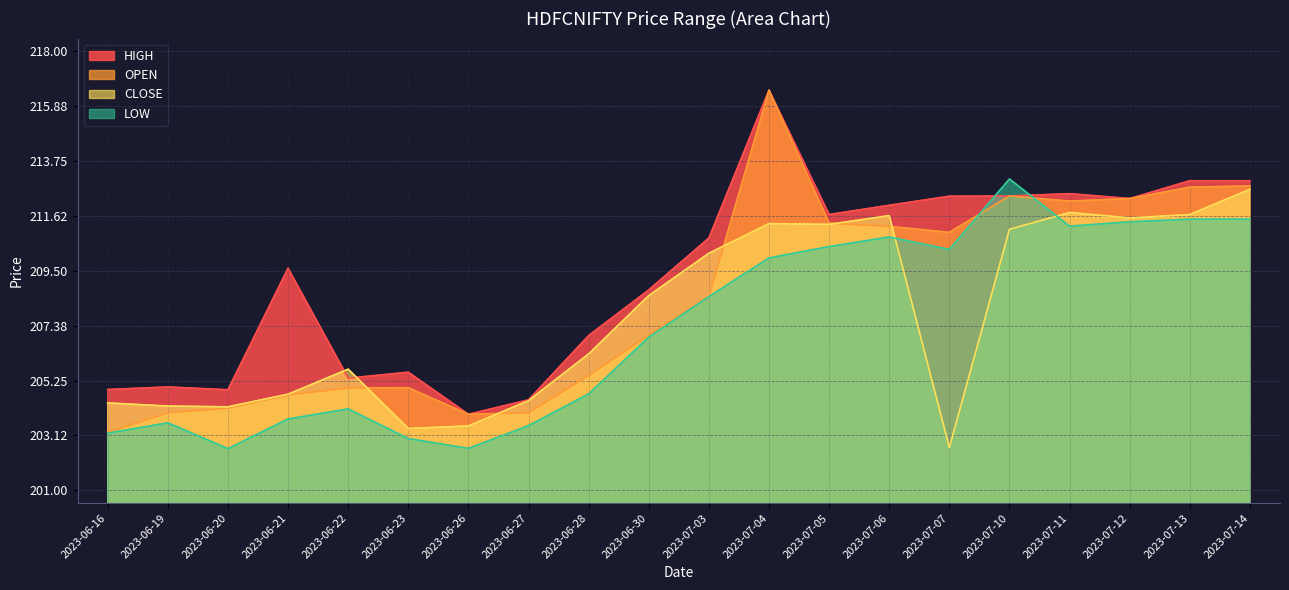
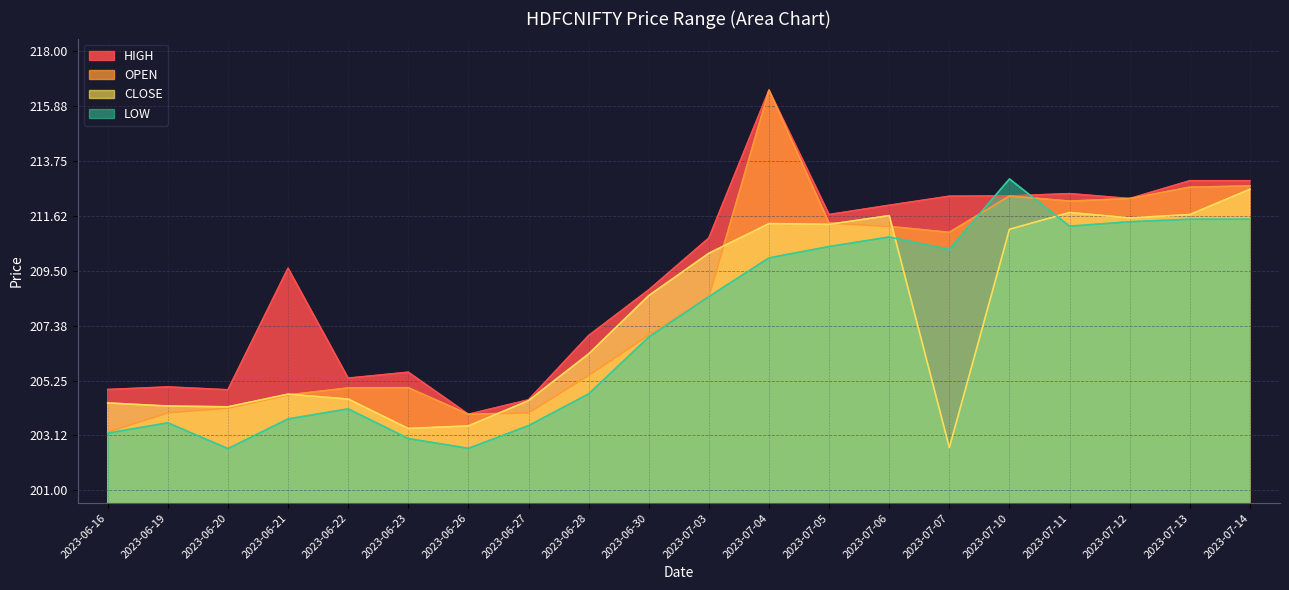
  {
    "HIGH": {
      "2023-06-16": 204.9,
      "2023-06-19": 205.0,
      "2023-06-20": 204.9,
      "2023-06-21": 209.6,
      "2023-06-22": 205.3,
      "2023-06-23": 205.6,
      "2023-06-28": 207.0,
      "2023-06-30": 208.8,
      "2023-07-03": 210.8,
      "2023-07-05": 211.7,
      "2023-07-06": 212.0,
      "2023-07-07": 212.4,
      "2023-07-11": 212.5,
      "2023-07-13": 213.0,
      "2023-07-14": 213.0
    },
    "OPEN": {
      "2023-06-19": 204.0,
      "2023-06-22": 205.0,
      "2023-06-23": 205.0,
      "2023-06-27": 204.0,
      "2023-06-28": 205.5,
      "2023-07-06": 211.2,
      "2023-07-07": 211.0,
      "2023-07-11": 212.2,
      "2023-07-13": 212.7,
      "2023-07-14": 212.8
    },
    "CLOSE": {
      "2023-06-16": 204.4,
      "2023-06-19": 204.3,
-     "2023-06-22": 205.7,
+     "2023-06-22": 204.5,
      "2023-06-23": 203.4,
      "2023-06-26": 203.5,
      "2023-06-28": 206.3,
      "2023-06-30": 208.5,
      "2023-07-03": 210.2,
      "2023-07-04": 211.3,
      "2023-07-06": 211.6,
      "2023-07-07": 202.7,
      "2023-07-10": 211.1,
      "2023-07-11": 211.8,
      "2023-07-12": 211.6,
      "2023-07-13": 211.7,
      "2023-07-14": 212.7
    },
    "LOW": {
      "2023-06-19": 203.6,
      "2023-06-20": 202.6,
      "2023-06-21": 203.8,
      "2023-06-22": 204.2,
      "2023-06-23": 203.0,
      "2023-06-26": 202.6,
      "2023-06-27": 203.5,
      "2023-06-28": 204.7,
      "2023-07-04": 210.0,
      "2023-07-05": 210.4,
      "2023-07-06": 210.8,
      "2023-07-07": 210.3,
      "2023-07-10": 213.1,
      "2023-07-11": 211.2,
      "2023-07-12": 211.4,
      "2023-07-13": 211.5,
      "2023-07-14": 211.5
    }
  }
